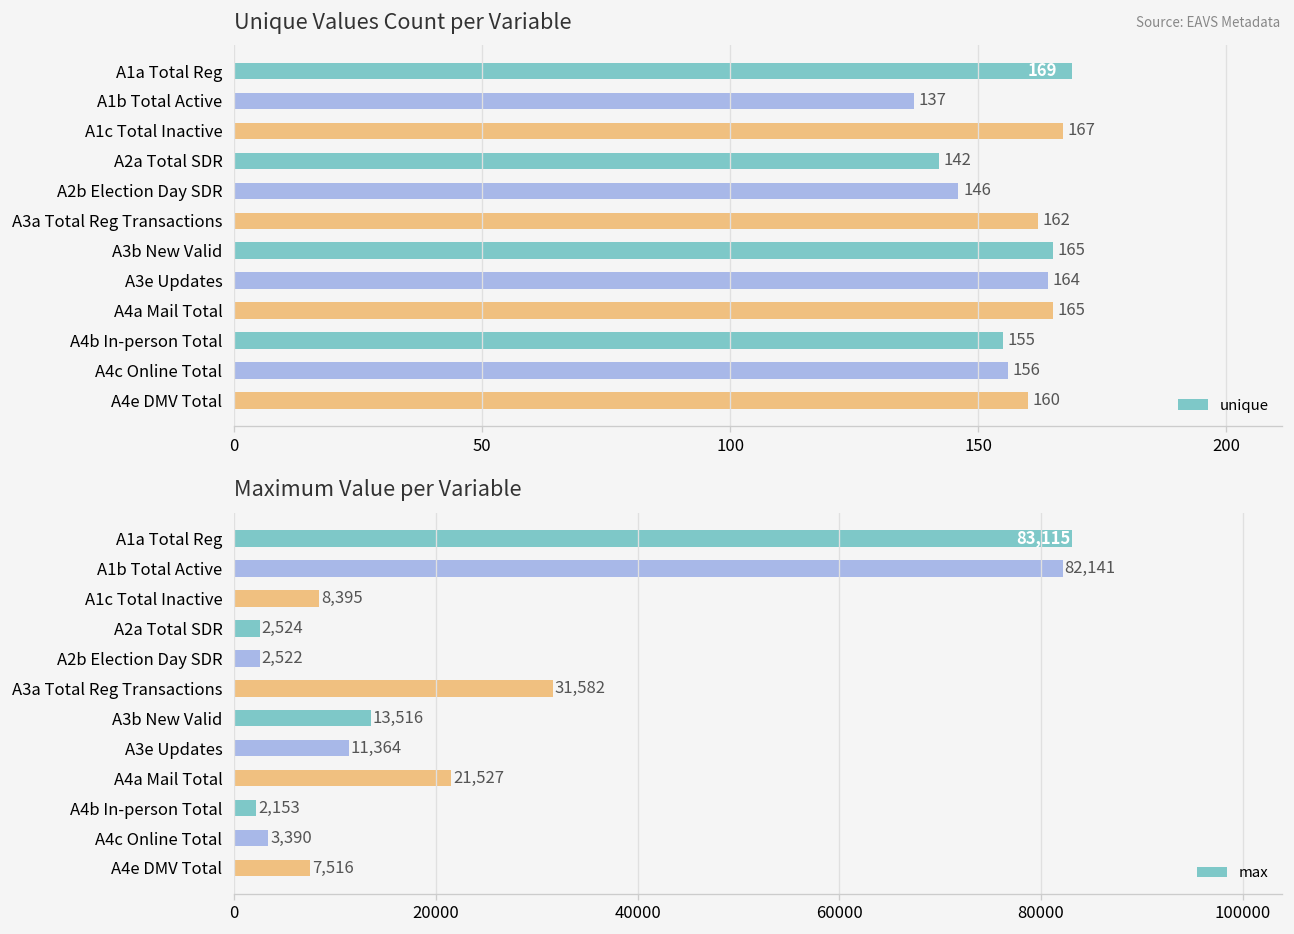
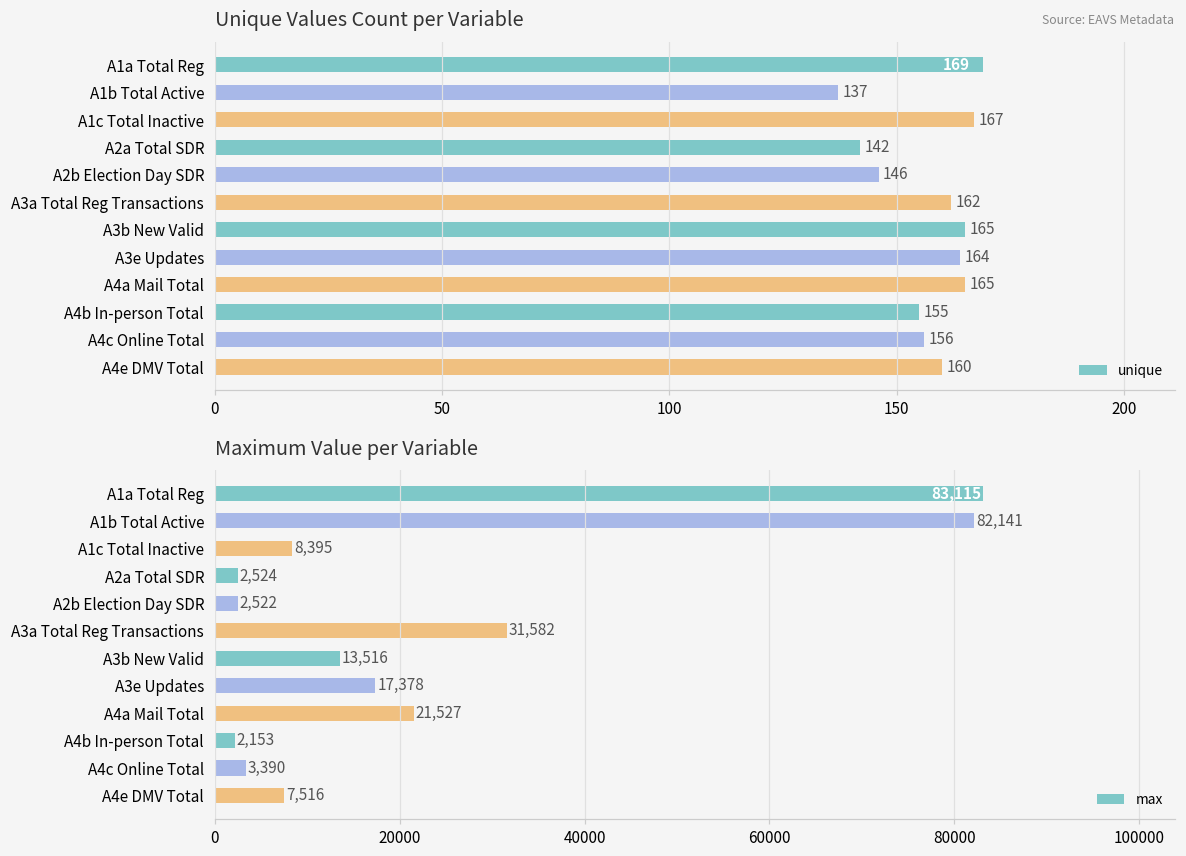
  {
    "Unique Values Count per Variable": {
      "A1a Total Reg": "169",
      "A1b Total Active": "137",
      "A1c Total Inactive": "167",
      "A2a Total SDR": "142",
      "A2b Election Day SDR": "146",
      "A3a Total Reg Transactions": "162",
      "A3b New Valid": "165",
      "A3e Updates": "164",
      "A4a Mail Total": "165",
      "A4b In-person Total": "155",
      "A4c Online Total": "156",
      "A4e DMV Total": "160"
    },
    "Maximum Value per Variable": {
      "A1a Total Reg": "83,115",
      "A1b Total Active": "82,141",
      "A1c Total Inactive": "8,395",
      "A2a Total SDR": "2,524",
      "A2b Election Day SDR": "2,522",
      "A3a Total Reg Transactions": "31,582",
      "A3b New Valid": "13,516",
-     "A3e Updates": "11,364",
+     "A3e Updates": "17,378",
      "A4a Mail Total": "21,527",
      "A4b In-person Total": "2,153",
      "A4c Online Total": "3,390",
      "A4e DMV Total": "7,516"
    }
  }
